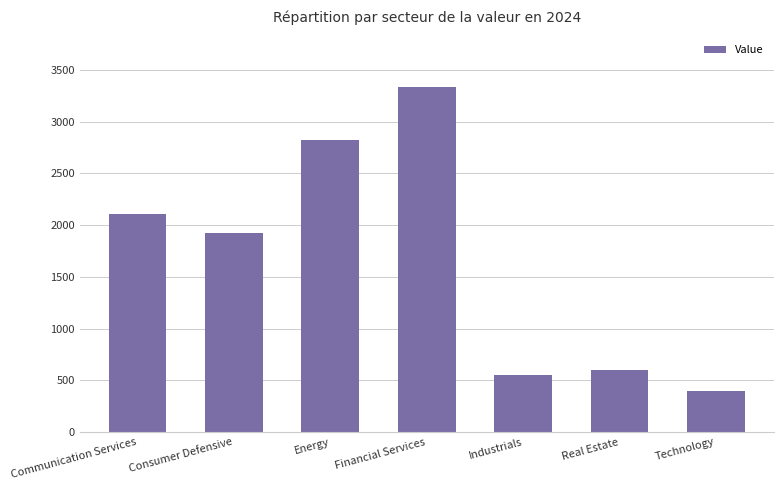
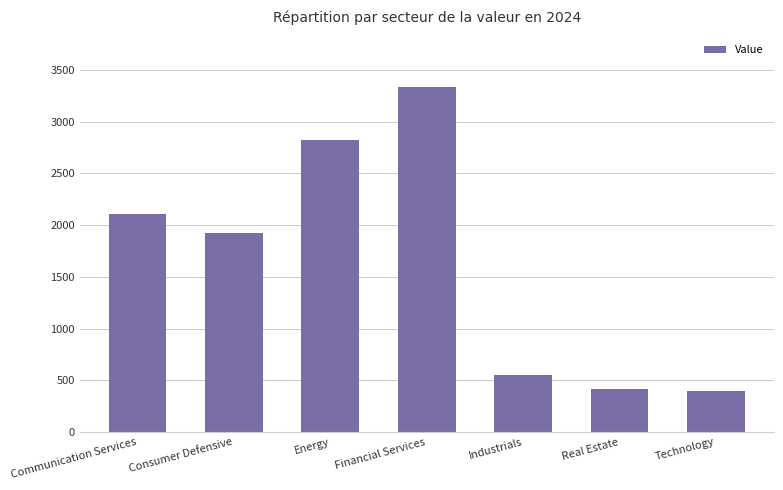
  {
    "Communication Services": 2110,
    "Consumer Defensive": 1920,
    "Energy": 2830,
    "Financial Services": 3330,
    "Industrials": 550,
-   "Real Estate": 600,
+   "Real Estate": 420,
    "Technology": 400
  }
